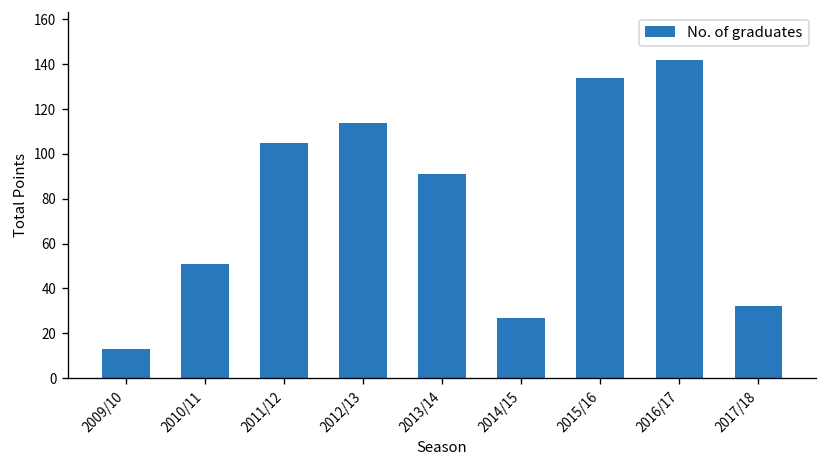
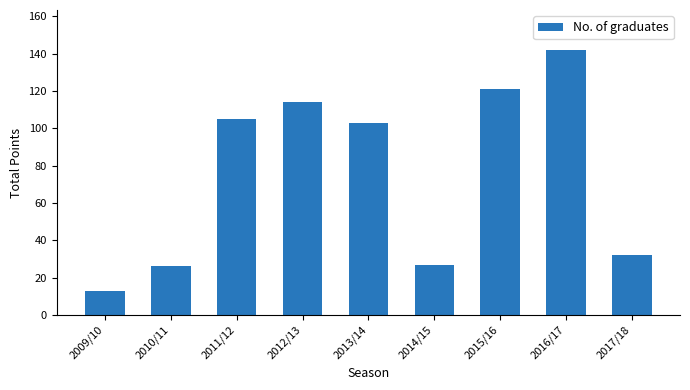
  {
    "2009/10": 13,
-   "2010/11": 51,
+   "2010/11": 26,
    "2011/12": 105,
    "2012/13": 114,
-   "2013/14": 91,
+   "2013/14": 103,
    "2014/15": 27,
-   "2015/16": 134,
+   "2015/16": 121,
    "2016/17": 142,
    "2017/18": 32
  }
